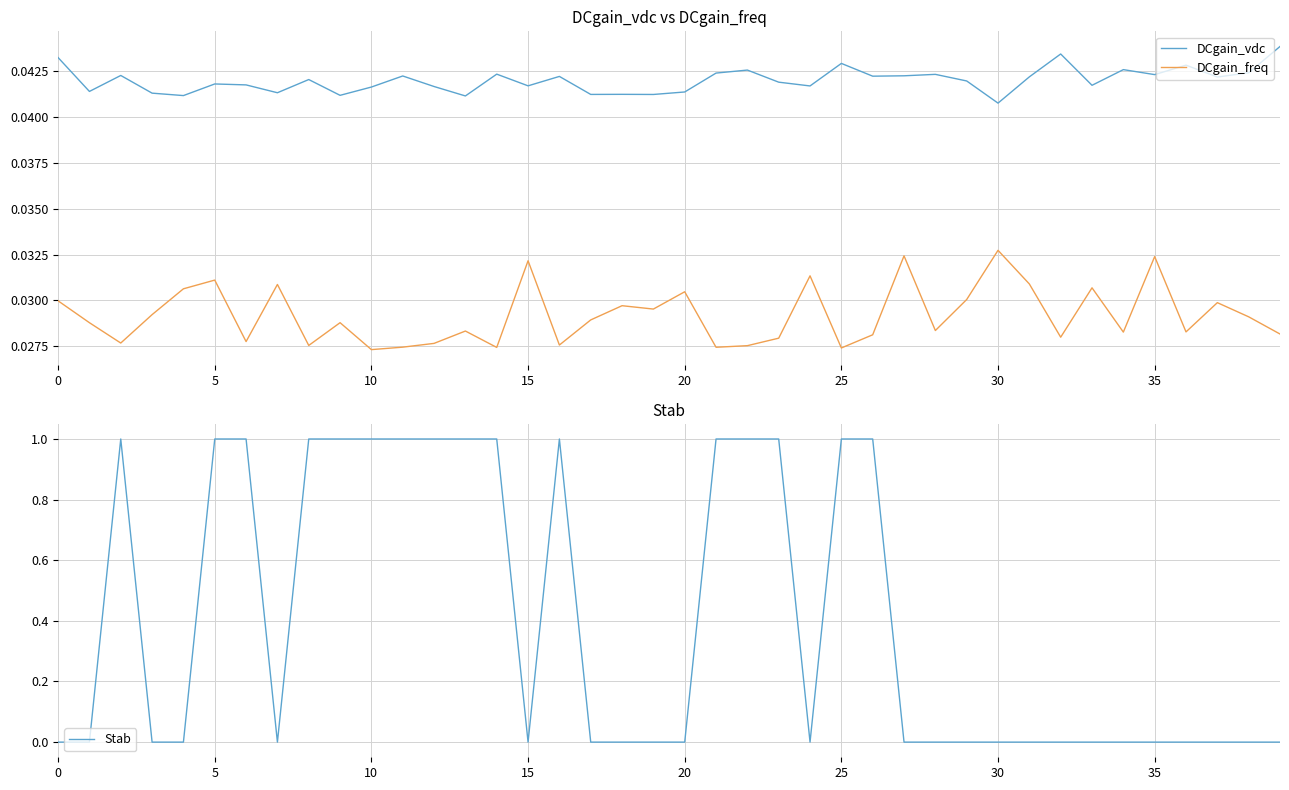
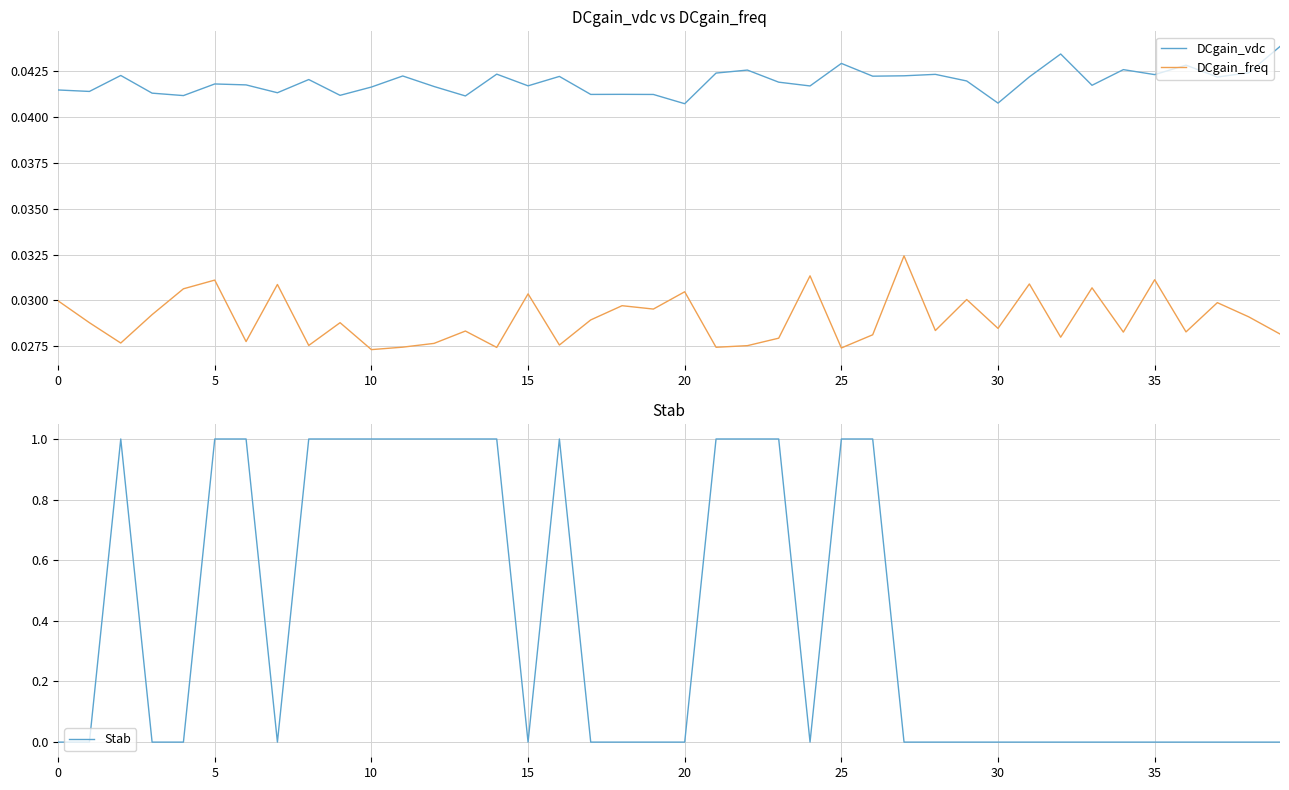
  {
    "DCgain_vdc vs DCgain_freq": {
      "DCgain_vdc": {
-       "0": 0.0433,
+       "0": 0.0415,
        "5": 0.0418,
        "10": 0.0416,
        "15": 0.0417,
-       "20": 0.0414,
+       "20": 0.0407,
        "25": 0.0429,
        "30": 0.0408,
        "35": 0.0423
      },
      "DCgain_freq": {
        "0": 0.0300,
        "5": 0.0311,
        "10": 0.0273,
-       "15": 0.0322,
+       "15": 0.0304,
        "20": 0.0305,
        "25": 0.0274,
-       "30": 0.0327,
-       "35": 0.0324
+       "30": 0.0285,
+       "35": 0.0311
      }
    },
    "Stab": {
      "0": 0.00,
      "5": 1.00,
      "10": 1.00,
      "15": 0.00,
      "20": 0.00,
      "25": 1.00,
      "30": 0.00,
      "35": 0.00
    }
  }
